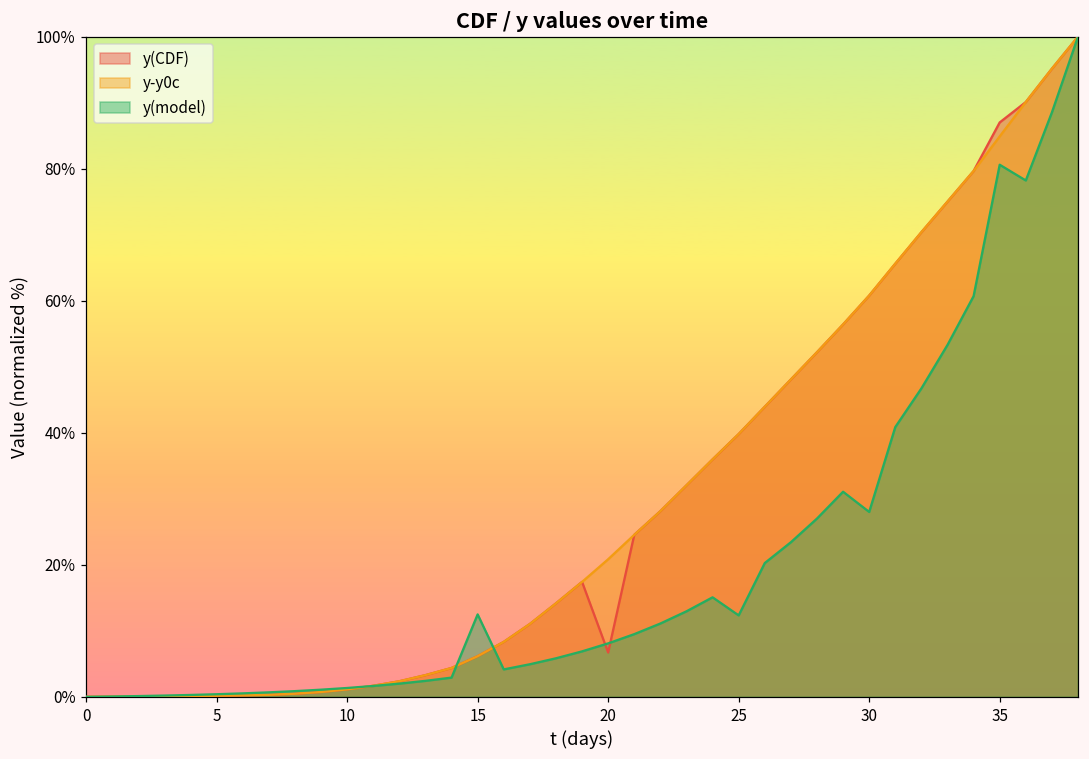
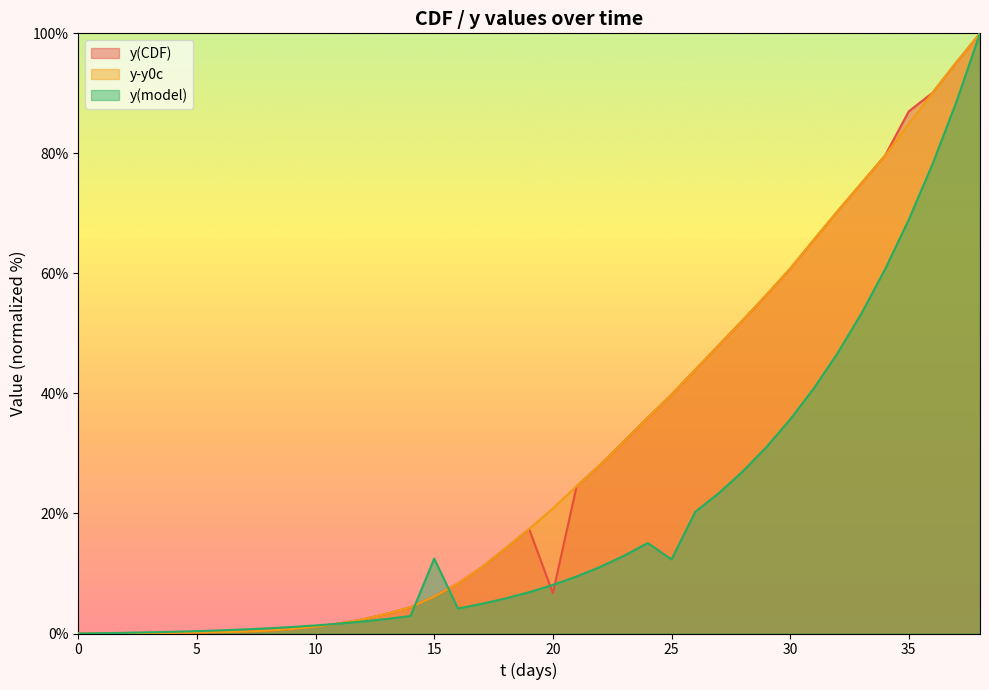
  {
    "y(CDF)": {
      "20": "7%",
      "35": "87%"
    },
    "y-y0c": {
      "20": "21%",
      "35": "85%"
    },
    "y(model)": {
      "15": "12%",
      "20": "8%",
      "25": "12%",
-     "30": "28%",
-     "35": "81%"
+     "30": "36%",
+     "35": "69%"
    }
  }
